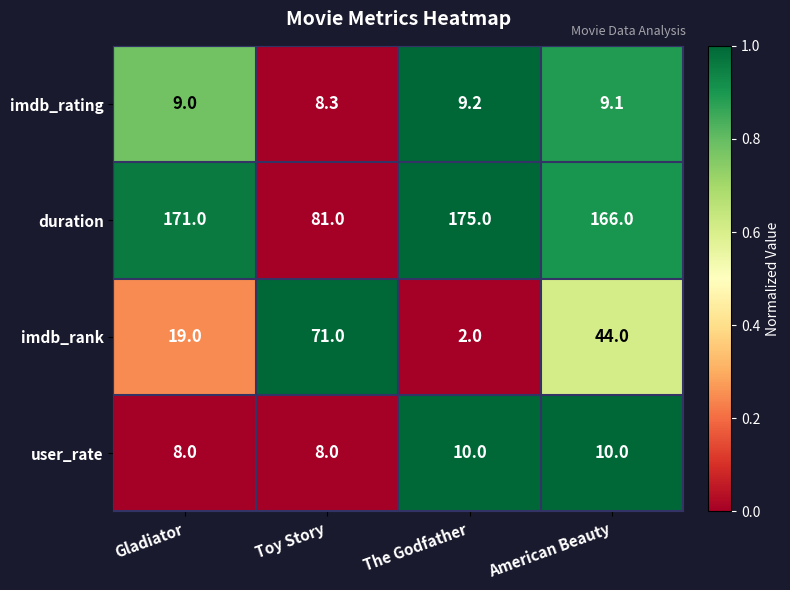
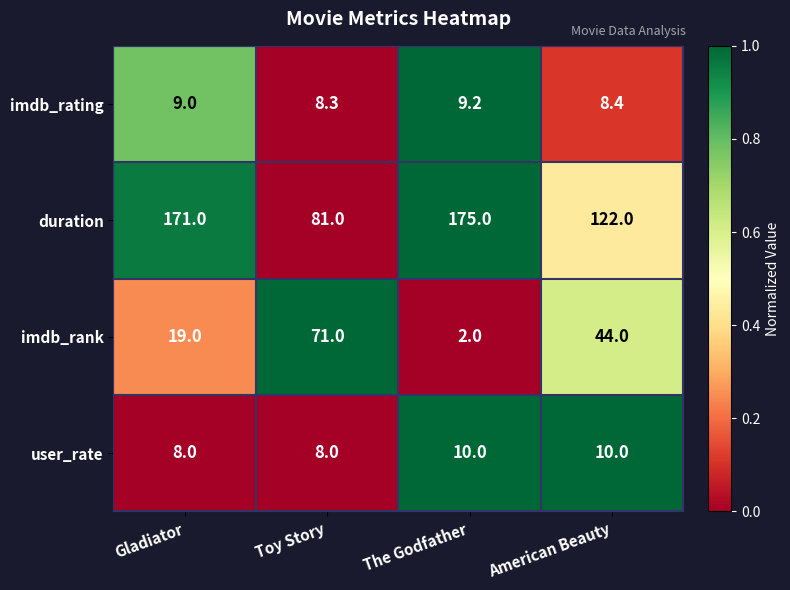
  {
    "imdb_rating": {
      "Gladiator": 9.0,
      "Toy Story": 8.3,
      "The Godfather": 9.2,
-     "American Beauty": 9.1
+     "American Beauty": 8.4
    },
    "duration": {
      "Gladiator": 171.0,
      "Toy Story": 81.0,
      "The Godfather": 175.0,
-     "American Beauty": 166.0
+     "American Beauty": 122.0
    },
    "imdb_rank": {
      "Gladiator": 19.0,
      "Toy Story": 71.0,
      "The Godfather": 2.0,
      "American Beauty": 44.0
    },
    "user_rate": {
      "Gladiator": 8.0,
      "Toy Story": 8.0,
      "The Godfather": 10.0,
      "American Beauty": 10.0
    }
  }
